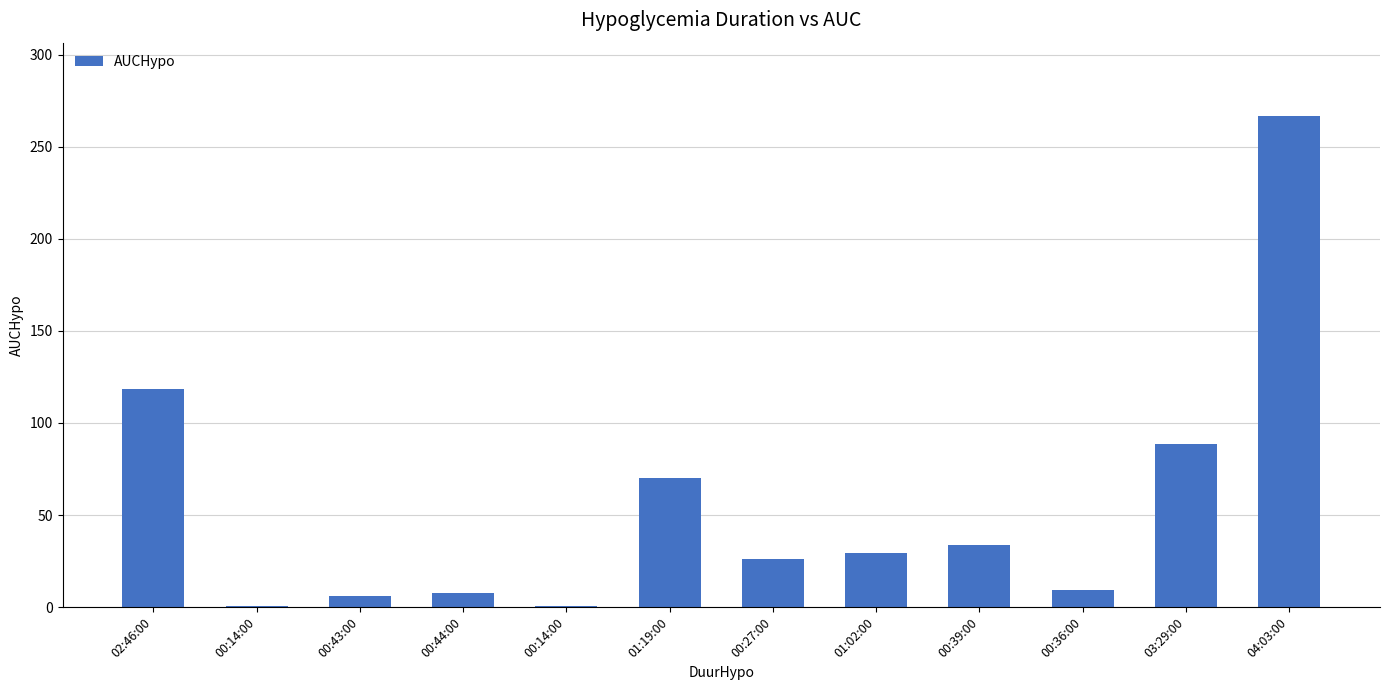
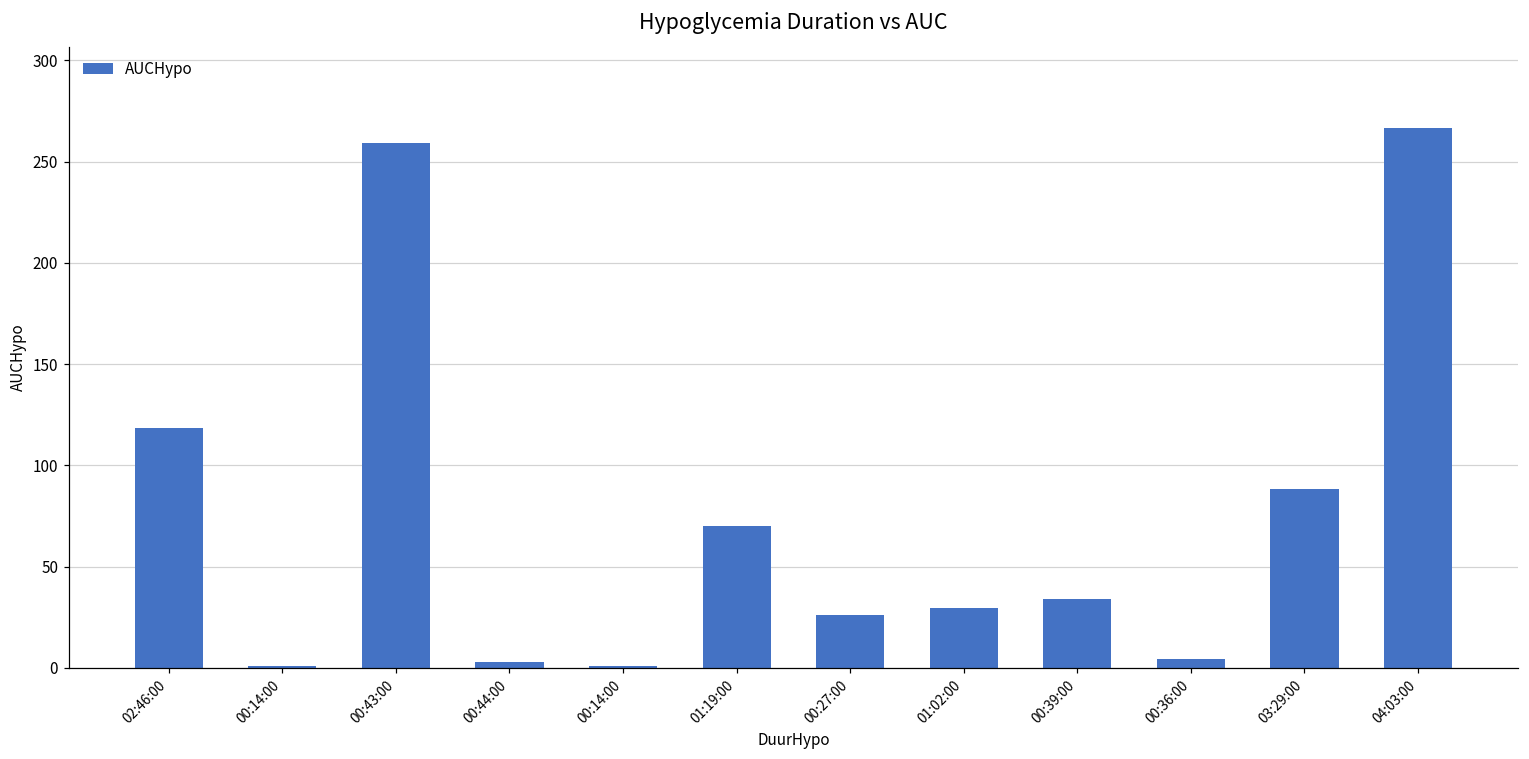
  {
    "02:46:00": 118,
-   "00:43:00": 6,
-   "00:44:00": 8,
+   "00:43:00": 259,
+   "00:44:00": 3,
    "01:19:00": 70,
    "00:27:00": 26,
    "01:02:00": 29,
    "00:39:00": 34,
-   "00:36:00": 9,
+   "00:36:00": 4,
    "03:29:00": 89,
    "04:03:00": 267
  }
